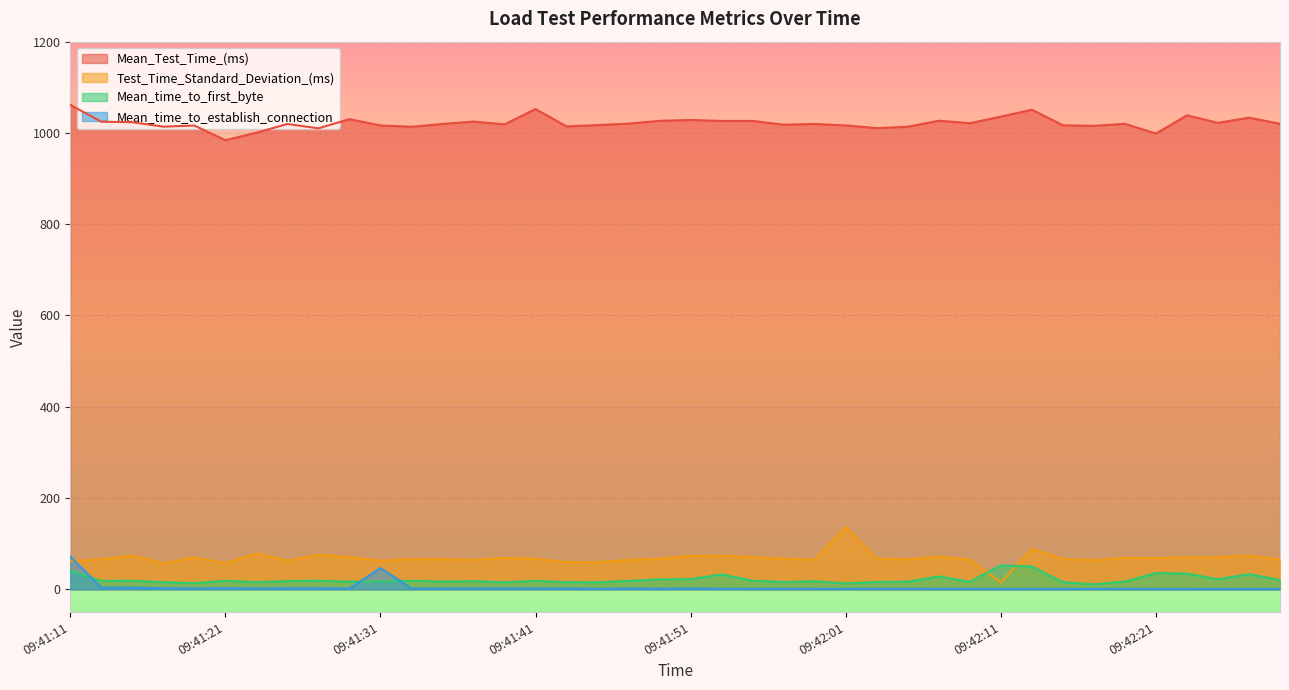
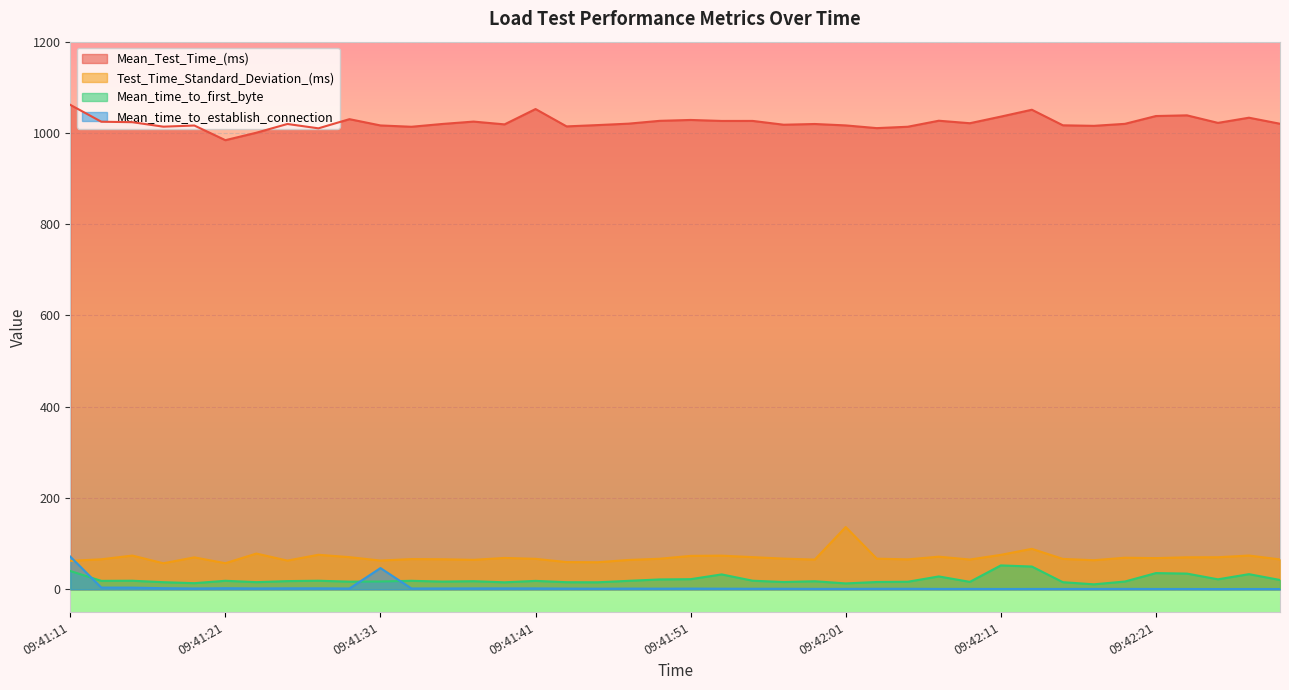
  {
    "Mean_Test_Time_(ms)": {
      "09:41:11": 1060,
      "09:41:21": 980,
      "09:41:31": 1020,
      "09:41:41": 1050,
      "09:41:51": 1030,
      "09:42:01": 1020,
      "09:42:11": 1040,
-     "09:42:21": 1000
+     "09:42:21": 1040
    },
    "Test_Time_Standard_Deviation_(ms)": {
      "09:41:11": 60,
      "09:41:21": 60,
      "09:41:31": 60,
      "09:41:41": 70,
      "09:41:51": 70,
      "09:42:01": 140,
-     "09:42:11": 20,
+     "09:42:11": 80,
      "09:42:21": 70
    },
    "Mean_time_to_first_byte": {
      "09:41:11": 40,
      "09:41:21": 20,
      "09:41:31": 20,
      "09:41:41": 20,
      "09:41:51": 20,
      "09:42:01": 10,
      "09:42:11": 50,
      "09:42:21": 40
    },
    "Mean_time_to_establish_connection": {
      "09:41:11": 70,
      "09:41:21": 0,
      "09:41:31": 50,
      "09:41:41": 0,
      "09:41:51": 0,
      "09:42:01": 0,
      "09:42:11": 0,
      "09:42:21": 0
    }
  }
